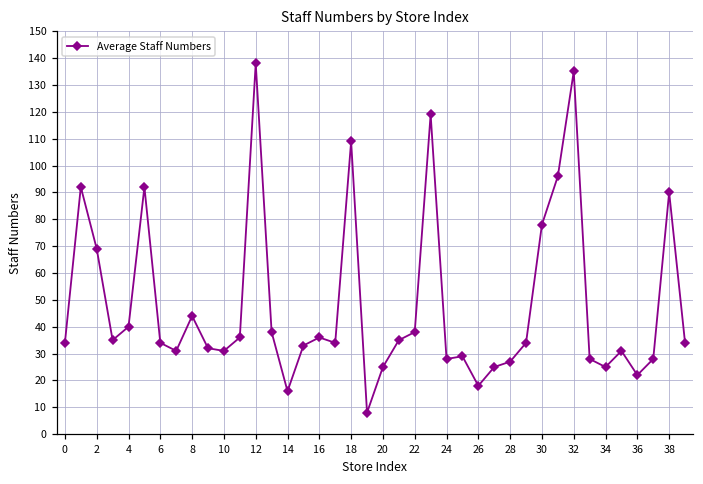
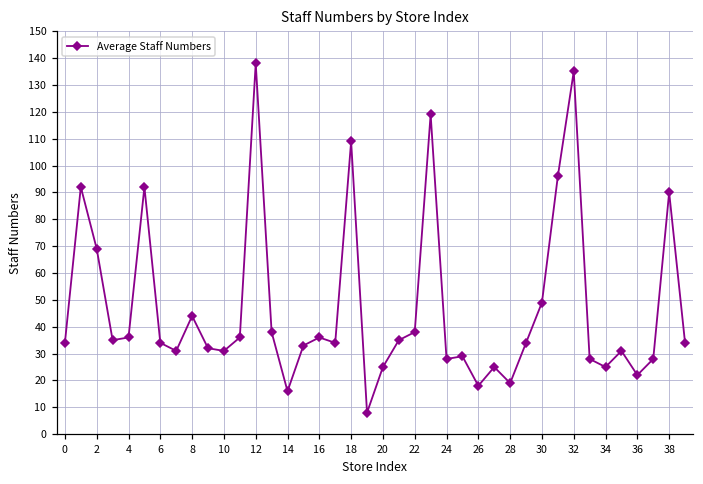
  {
    "0": 34,
    "2": 69,
-   "4": 40,
+   "4": 36,
    "6": 34,
    "8": 44,
    "10": 31,
    "12": 138,
    "14": 16,
    "16": 36,
    "18": 109,
    "20": 25,
    "22": 38,
    "24": 28,
    "26": 18,
-   "28": 27,
-   "30": 78,
+   "28": 19,
+   "30": 49,
    "32": 135,
    "34": 25,
    "36": 22,
    "38": 90
  }
